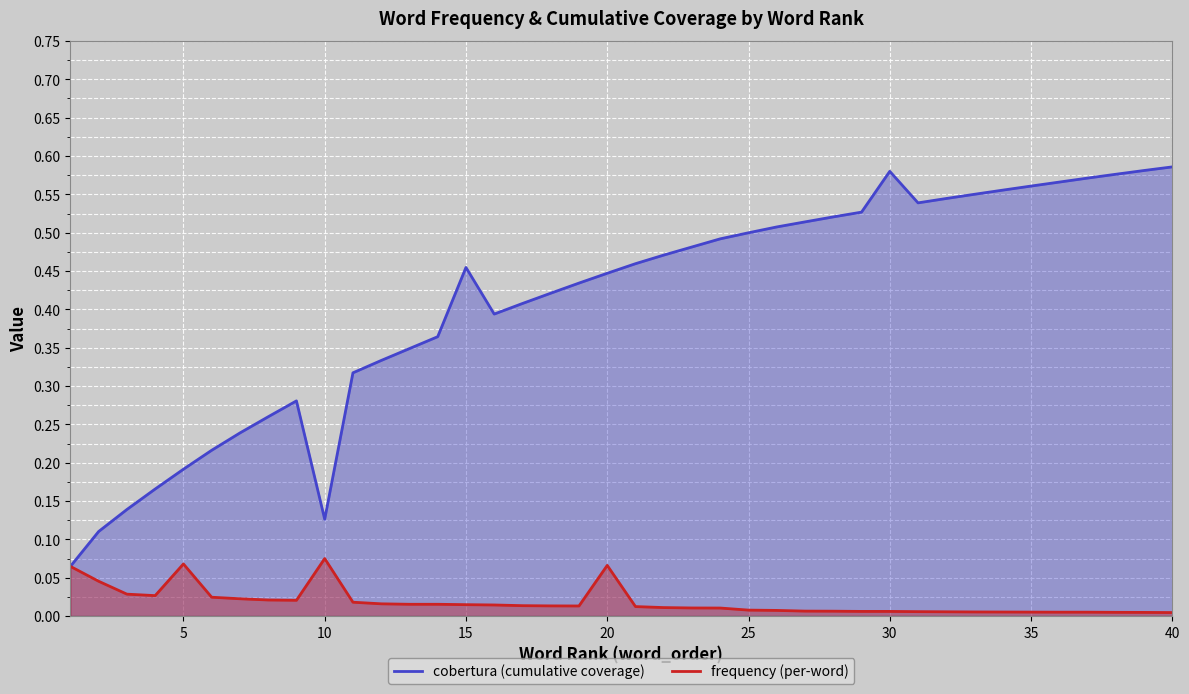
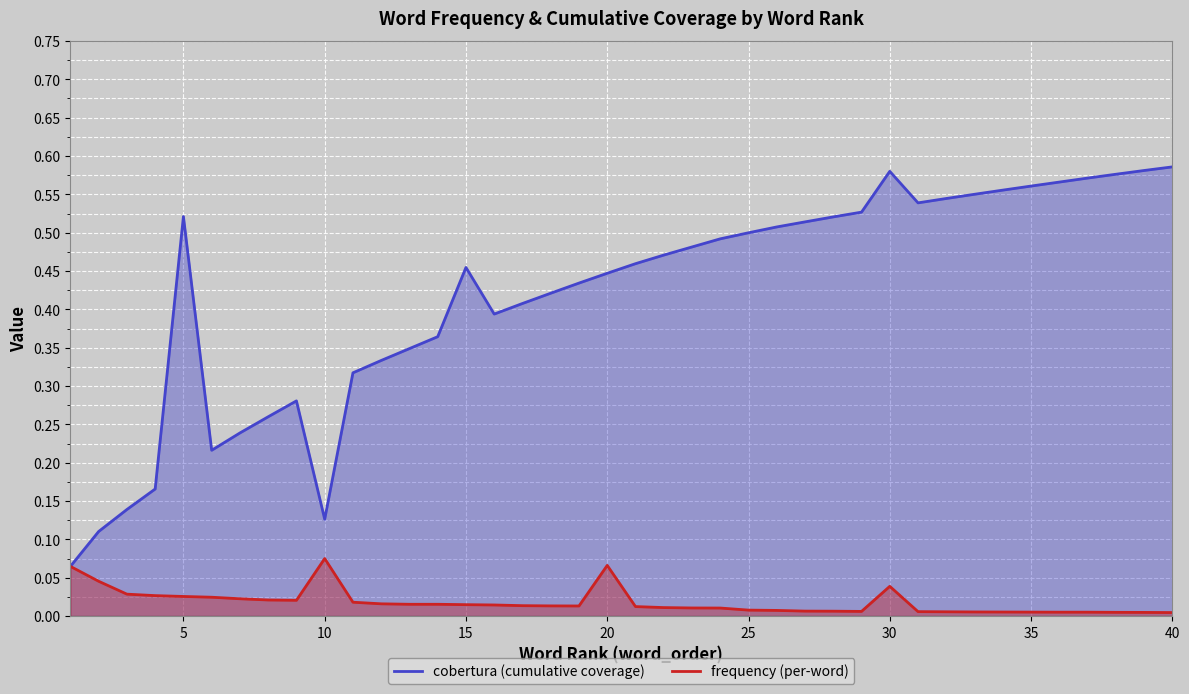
  {
    "cobertura (cumulative coverage)": {
-     "5": 0.19,
+     "5": 0.52,
      "10": 0.13,
      "15": 0.45,
      "20": 0.45,
      "25": 0.50,
      "30": 0.58,
      "35": 0.56,
      "40": 0.59
    },
    "frequency (per-word)": {
-     "5": 0.07,
+     "5": 0.03,
      "10": 0.08,
      "15": 0.02,
      "20": 0.07,
      "25": 0.01,
-     "30": 0.01,
+     "30": 0.04,
      "35": 0.01,
      "40": 0.00
    }
  }
